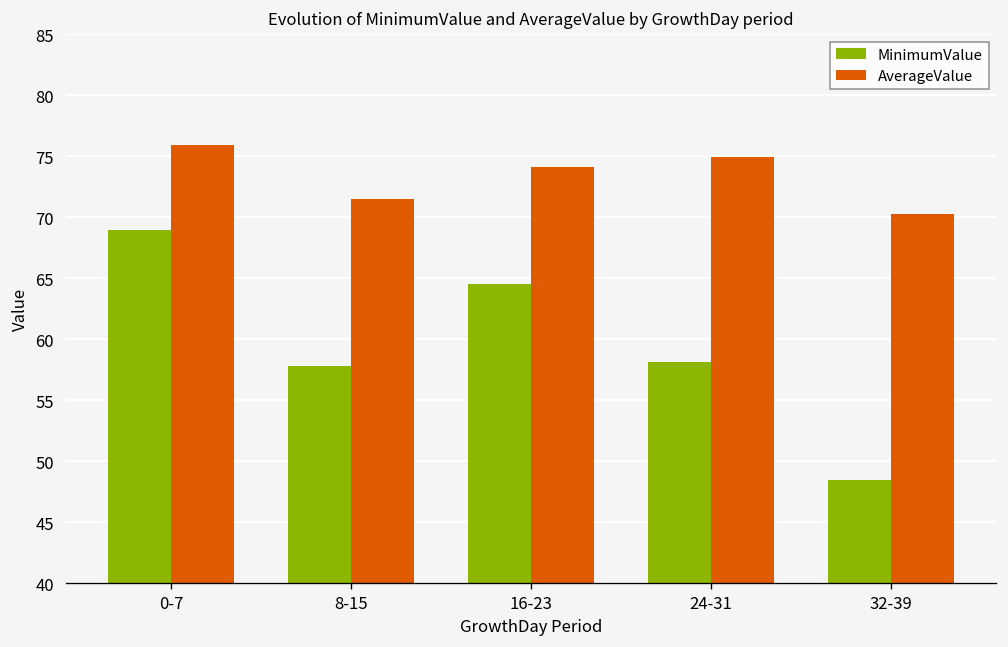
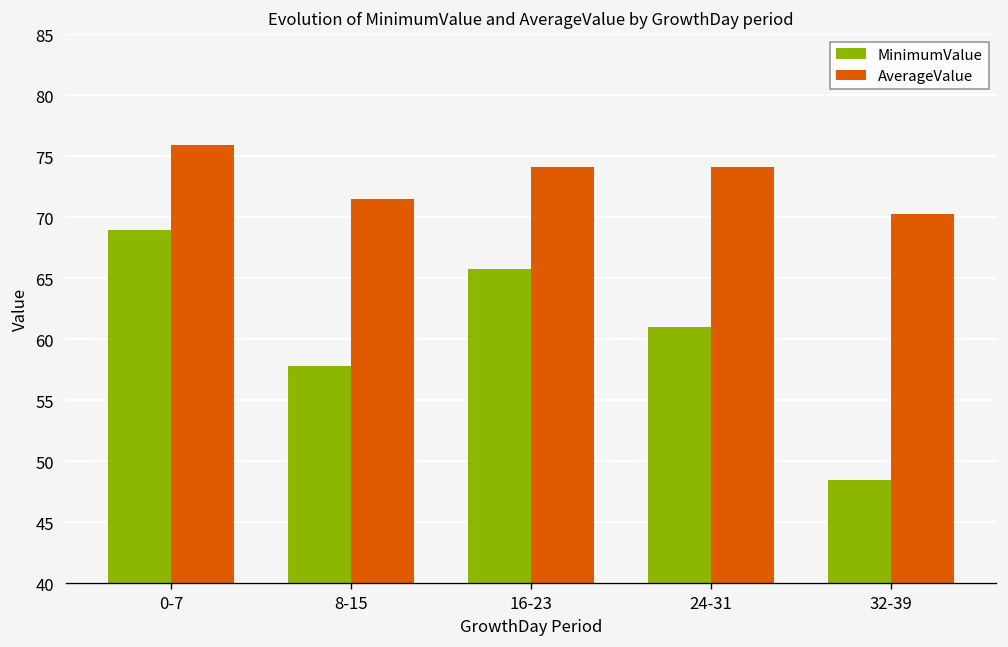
  {
    "MinimumValue": {
      "0-7": 69.0,
      "8-15": 57.8,
-     "16-23": 64.5,
-     "24-31": 58.1,
+     "16-23": 65.8,
+     "24-31": 61.0,
      "32-39": 48.5
    },
    "AverageValue": {
      "0-7": 75.9,
      "8-15": 71.5,
      "16-23": 74.1,
-     "24-31": 75.0,
+     "24-31": 74.1,
      "32-39": 70.3
    }
  }
